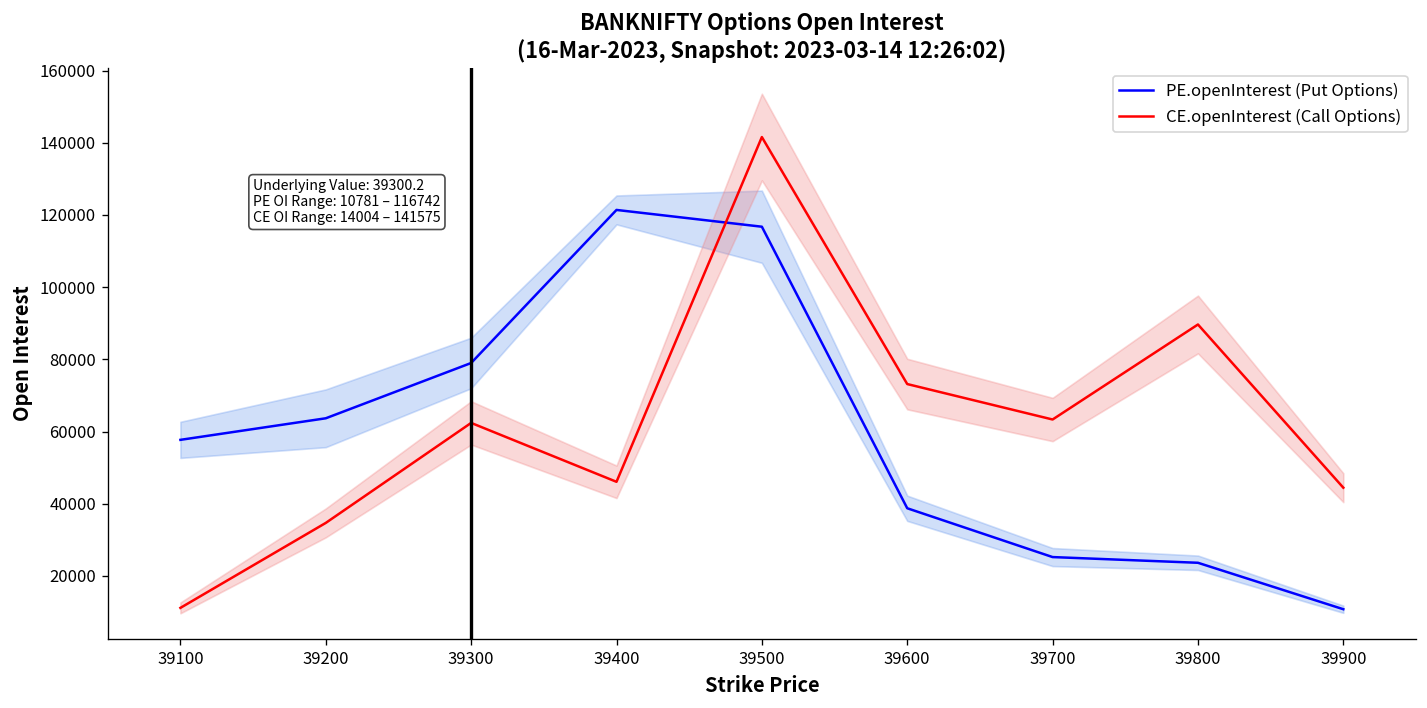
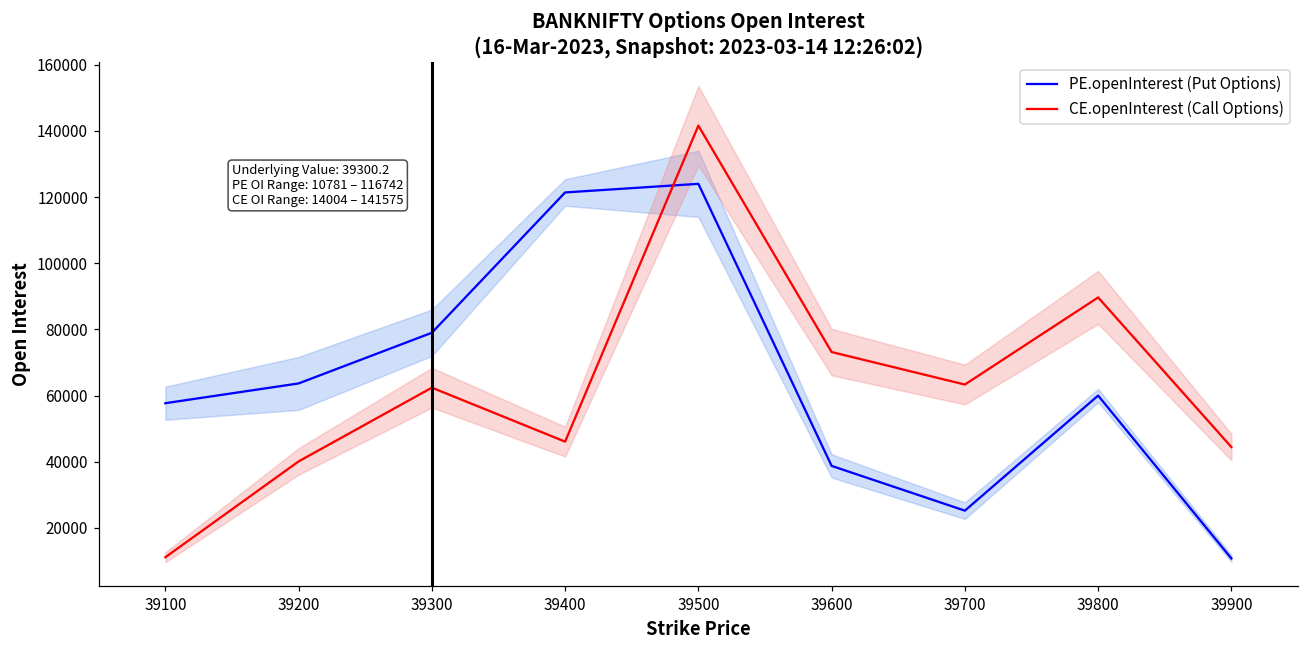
  {
    "PE.openInterest (Put Options)": {
      "39100": 58000,
      "39200": 64000,
      "39300": 79000,
      "39400": 121000,
-     "39500": 117000,
+     "39500": 124000,
      "39600": 39000,
      "39700": 25000,
-     "39800": 24000,
+     "39800": 60000,
      "39900": 11000
    },
    "CE.openInterest (Call Options)": {
      "39100": 11000,
-     "39200": 35000,
+     "39200": 40000,
      "39300": 62000,
      "39400": 46000,
      "39500": 142000,
      "39600": 73000,
      "39700": 63000,
      "39800": 90000,
      "39900": 44000
    }
  }
